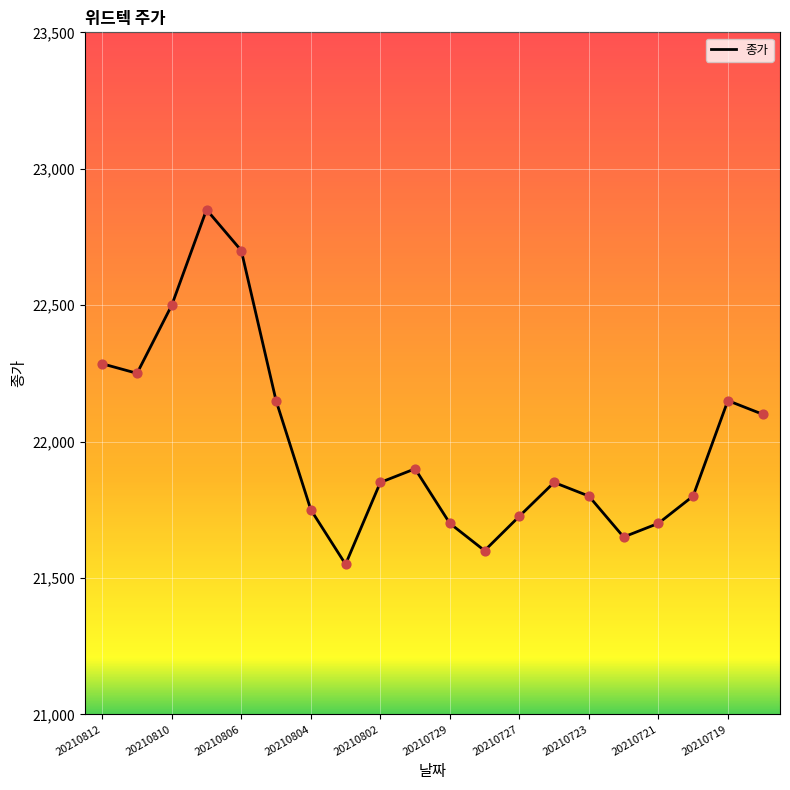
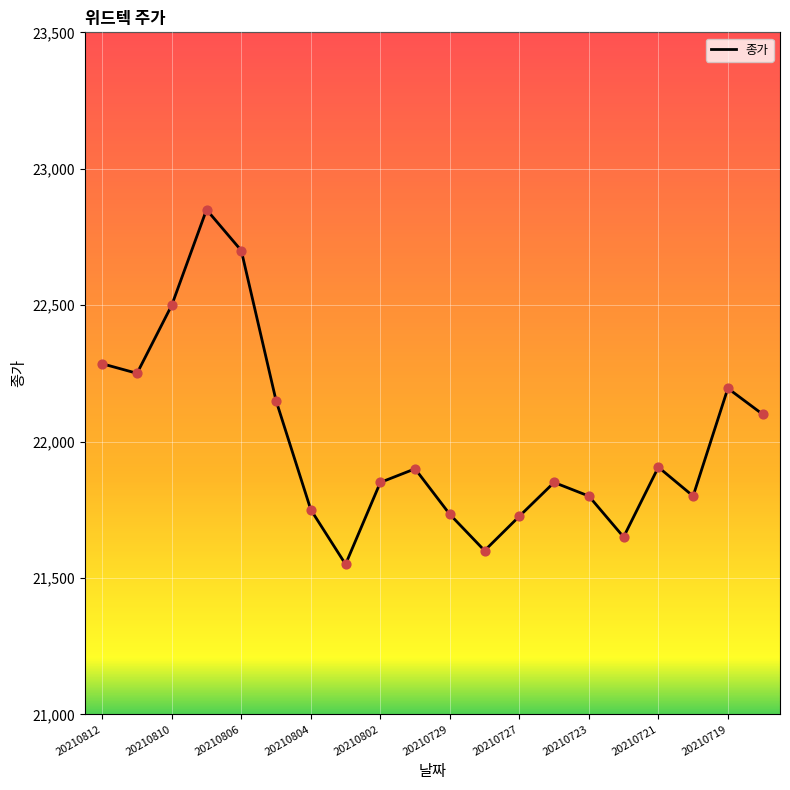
  {
    "20210812": "22,290",
    "20210810": "22,500",
    "20210806": "22,700",
    "20210804": "21,750",
    "20210802": "21,850",
-   "20210729": "21,700",
+   "20210729": "21,730",
    "20210727": "21,730",
    "20210723": "21,800",
-   "20210721": "21,700",
-   "20210719": "22,150"
+   "20210721": "21,910",
+   "20210719": "22,200"
  }
